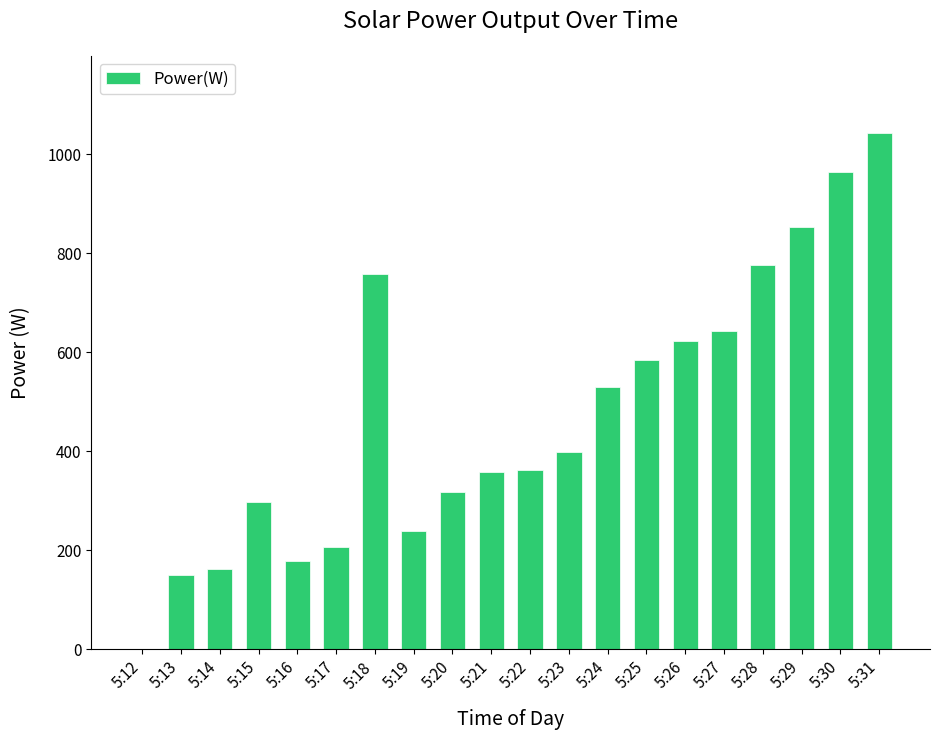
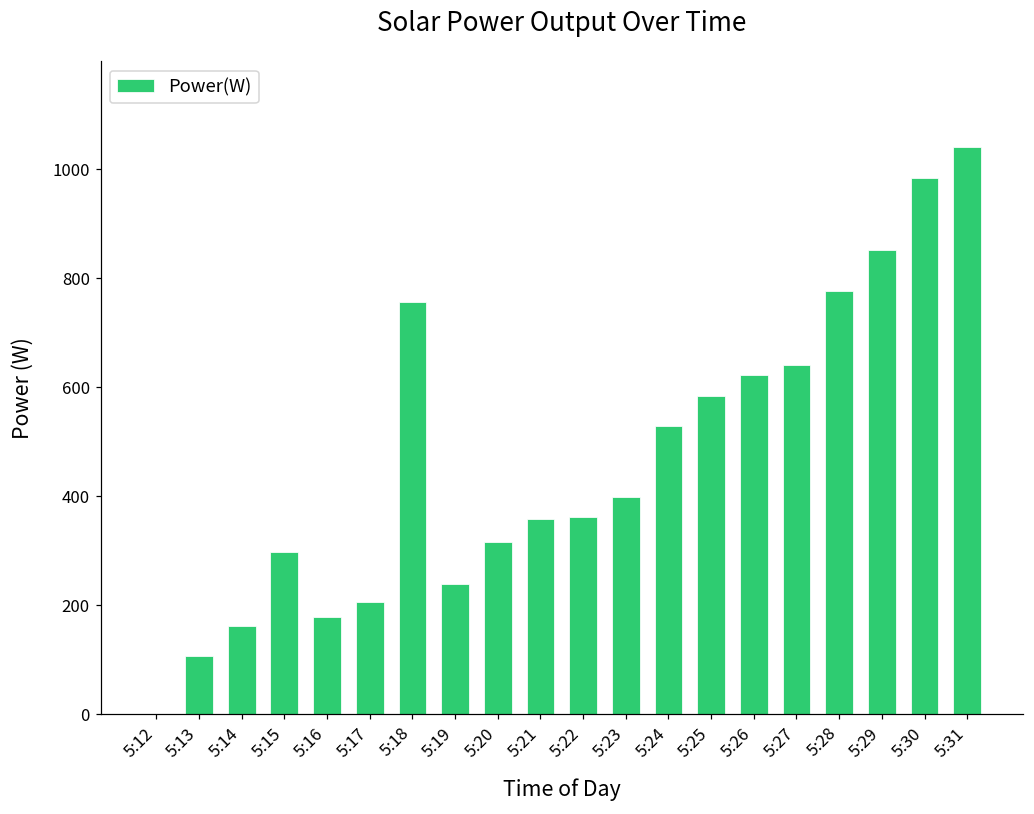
  {
    "5:12": 0,
-   "5:13": 150,
+   "5:13": 110,
    "5:14": 160,
    "5:15": 300,
    "5:16": 180,
    "5:17": 210,
    "5:18": 760,
    "5:19": 240,
    "5:20": 320,
    "5:21": 360,
    "5:22": 360,
    "5:23": 400,
    "5:24": 530,
    "5:25": 590,
    "5:26": 620,
    "5:27": 640,
    "5:28": 780,
    "5:29": 850,
-   "5:30": 960,
+   "5:30": 980,
    "5:31": 1040
  }
